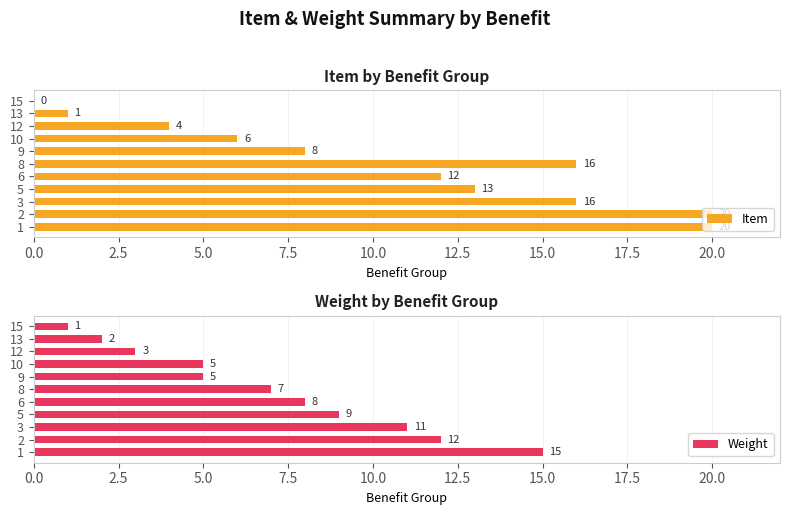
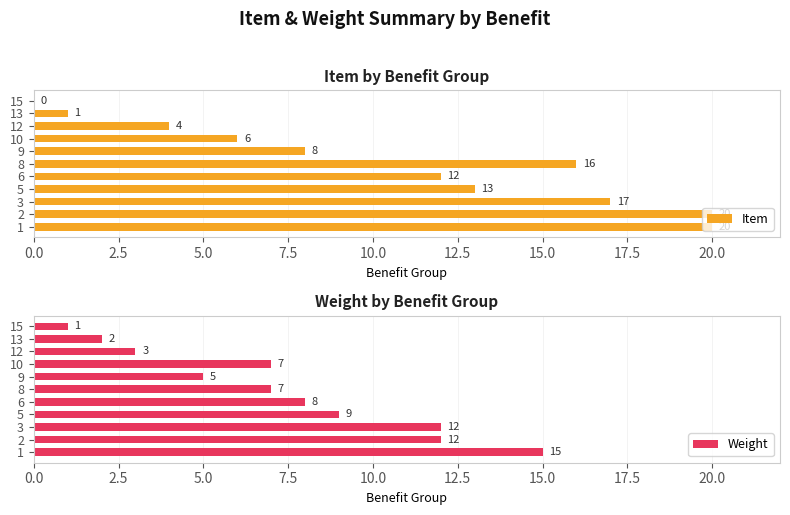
  {
    "Item by Benefit Group": {
      "15": 0,
      "13": 1,
      "12": 4,
      "10": 6,
      "9": 8,
      "8": 16,
      "6": 12,
      "5": 13,
-     "3": 16
+     "3": 17
    },
    "Weight by Benefit Group": {
      "15": 1,
      "13": 2,
      "12": 3,
-     "10": 5,
+     "10": 7,
      "9": 5,
      "8": 7,
      "6": 8,
      "5": 9,
-     "3": 11,
+     "3": 12,
      "2": 12,
      "1": 15
    }
  }
